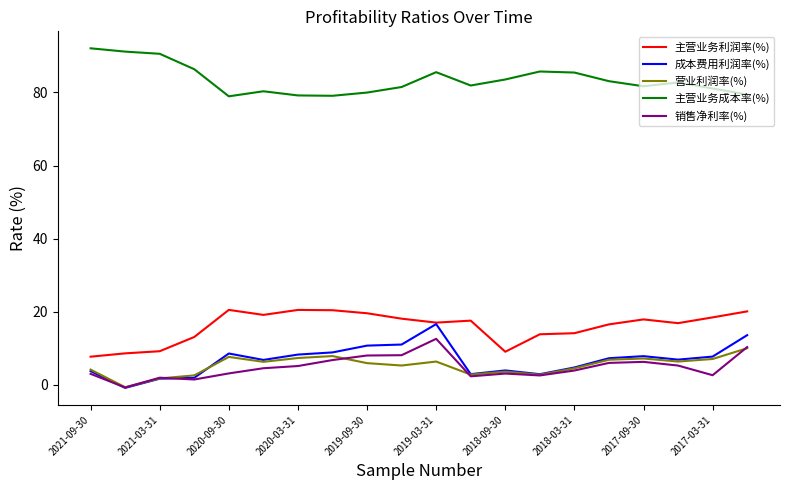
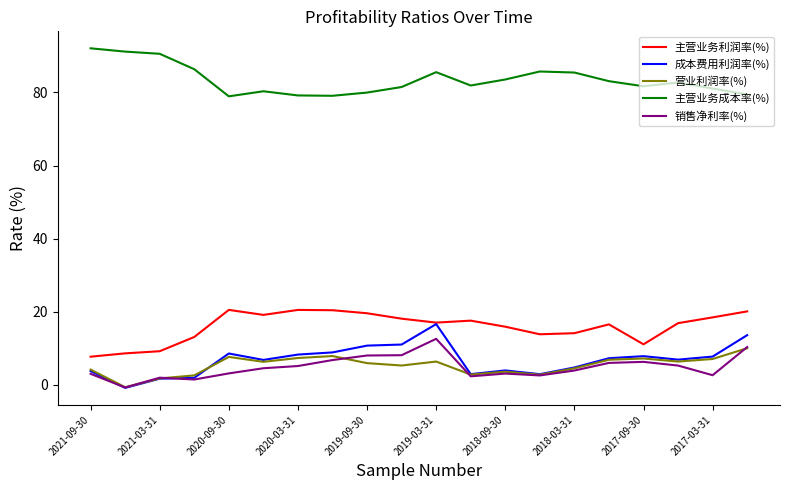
  {
    "主营业务利润率(%)": {
      "2021-09-30": 8,
      "2021-03-31": 9,
      "2020-09-30": 21,
      "2020-03-31": 21,
      "2019-09-30": 20,
-     "2018-09-30": 9,
+     "2018-09-30": 16,
      "2018-03-31": 14,
-     "2017-09-30": 18,
+     "2017-09-30": 11,
      "2017-03-31": 18
    },
    "成本费用利润率(%)": {
      "2020-09-30": 9,
      "2020-03-31": 8,
      "2019-09-30": 11
    },
    "营业利润率(%)": {
      "2020-09-30": 8,
      "2020-03-31": 7,
      "2019-09-30": 6,
      "2019-03-31": 6
    },
    "主营业务成本率(%)": {
      "2021-09-30": 92,
      "2021-03-31": 91,
      "2020-09-30": 79,
      "2020-03-31": 79,
      "2019-09-30": 80,
      "2019-03-31": 86,
      "2018-09-30": 84,
      "2018-03-31": 85
    },
    "销售净利率(%)": {
      "2021-09-30": 3,
      "2020-09-30": 3,
      "2020-03-31": 5,
      "2019-09-30": 8,
      "2019-03-31": 13,
      "2017-09-30": 6,
      "2017-03-31": 3
    }
  }
